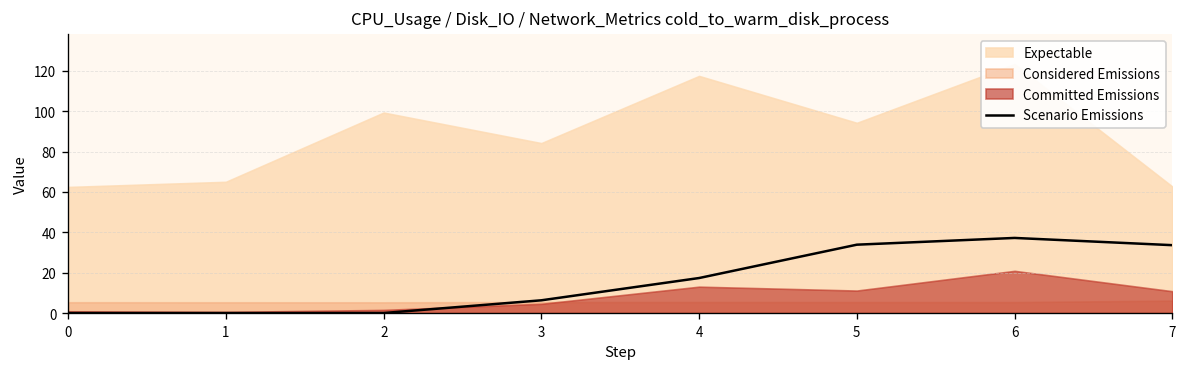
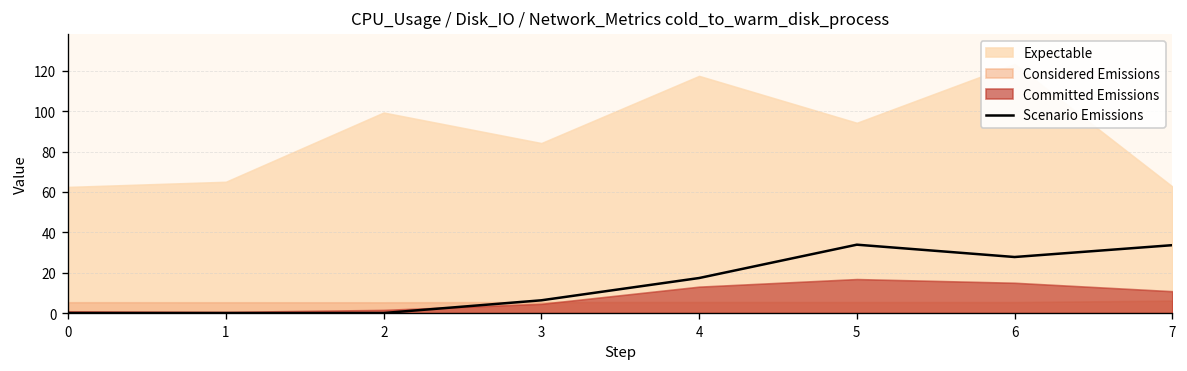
  {
    "Scenario Emissions": {
      "2": 0,
      "4": 17,
      "5": 34,
-     "6": 37,
+     "6": 28,
      "7": 34
    },
    "Committed Emissions": {
      "2": 2,
      "4": 13,
-     "5": 11,
-     "6": 21,
+     "5": 17,
+     "6": 15,
      "7": 11
    }
  }
